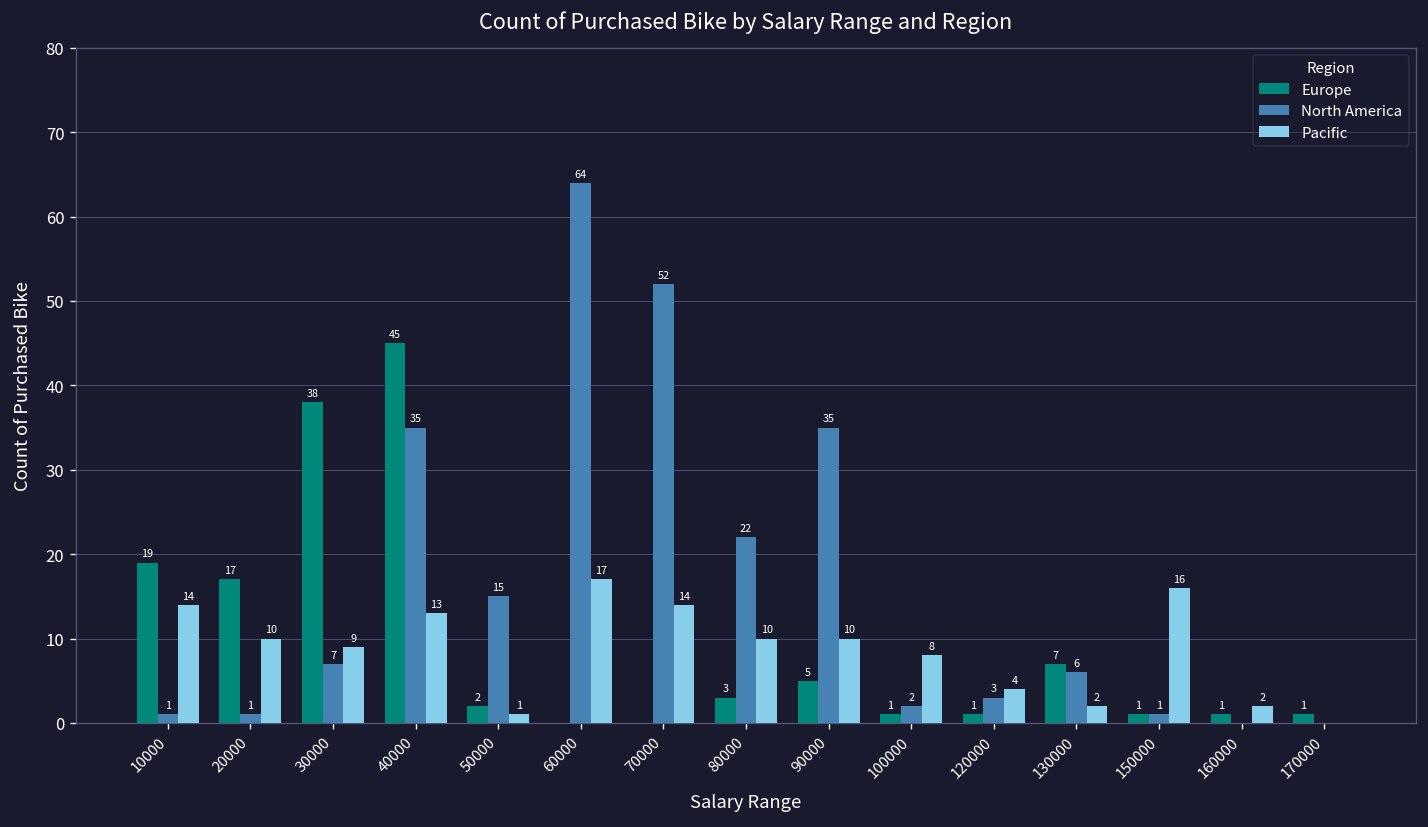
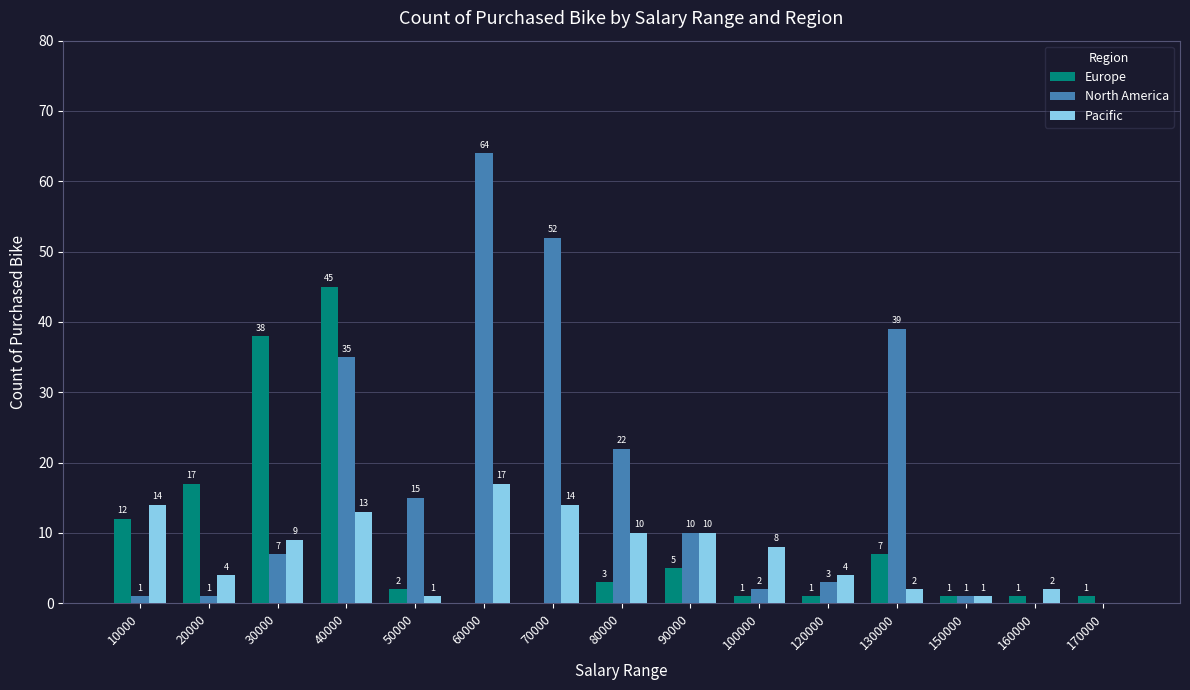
  {
    "Europe": {
-     "10000": 19,
+     "10000": 12,
      "20000": 17,
      "30000": 38,
      "40000": 45,
      "50000": 2,
      "80000": 3,
      "90000": 5,
      "100000": 1,
      "120000": 1,
      "130000": 7,
      "150000": 1,
      "160000": 1,
      "170000": 1
    },
    "North America": {
      "10000": 1,
      "20000": 1,
      "30000": 7,
      "40000": 35,
      "50000": 15,
      "60000": 64,
      "70000": 52,
      "80000": 22,
-     "90000": 35,
+     "90000": 10,
      "100000": 2,
      "120000": 3,
-     "130000": 6,
+     "130000": 39,
      "150000": 1
    },
    "Pacific": {
      "10000": 14,
-     "20000": 10,
+     "20000": 4,
      "30000": 9,
      "40000": 13,
      "50000": 1,
      "60000": 17,
      "70000": 14,
      "80000": 10,
      "90000": 10,
      "100000": 8,
      "120000": 4,
      "130000": 2,
-     "150000": 16,
+     "150000": 1,
      "160000": 2
    }
  }
